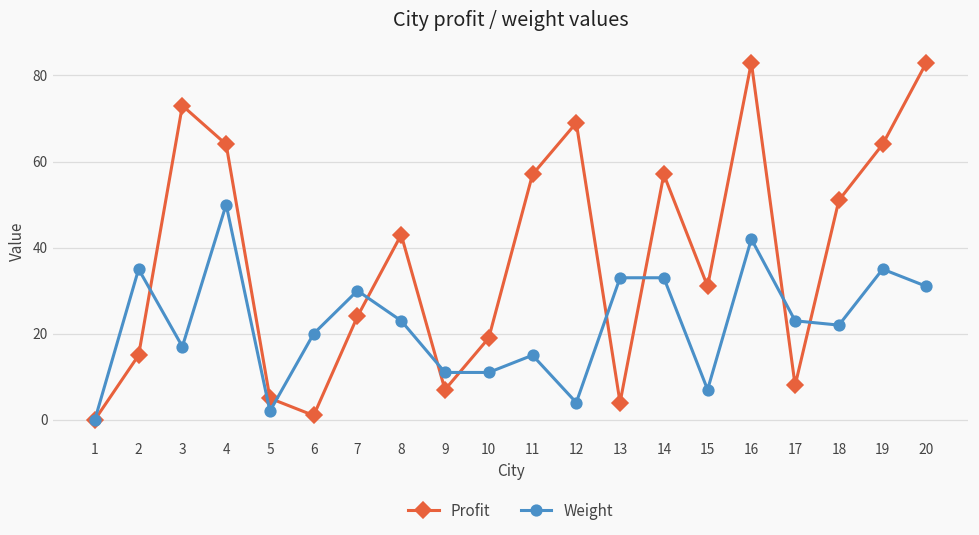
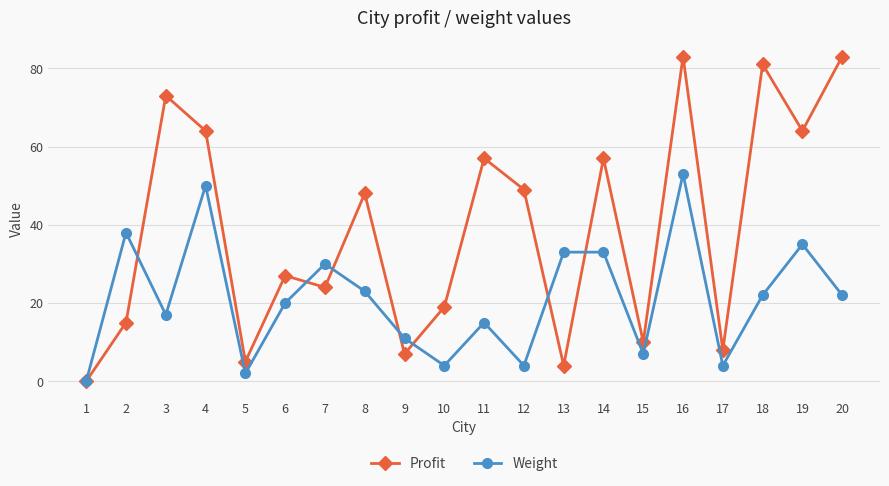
  {
    "Profit": {
      "2": 15,
      "3": 73,
      "4": 64,
      "5": 5,
-     "6": 1,
+     "6": 27,
      "7": 24,
-     "8": 43,
+     "8": 48,
      "9": 7,
      "10": 19,
      "11": 57,
-     "12": 69,
+     "12": 49,
      "13": 4,
      "14": 57,
-     "15": 31,
+     "15": 10,
      "16": 83,
      "17": 8,
-     "18": 51,
+     "18": 81,
      "19": 64,
      "20": 83
    },
    "Weight": {
-     "2": 35,
+     "2": 38,
      "3": 17,
      "4": 50,
      "5": 2,
      "6": 20,
      "7": 30,
      "8": 23,
      "9": 11,
-     "10": 11,
+     "10": 4,
      "11": 15,
      "12": 4,
      "13": 33,
      "14": 33,
      "15": 7,
-     "16": 42,
-     "17": 23,
+     "16": 53,
+     "17": 4,
      "18": 22,
      "19": 35,
-     "20": 31
+     "20": 22
    }
  }
